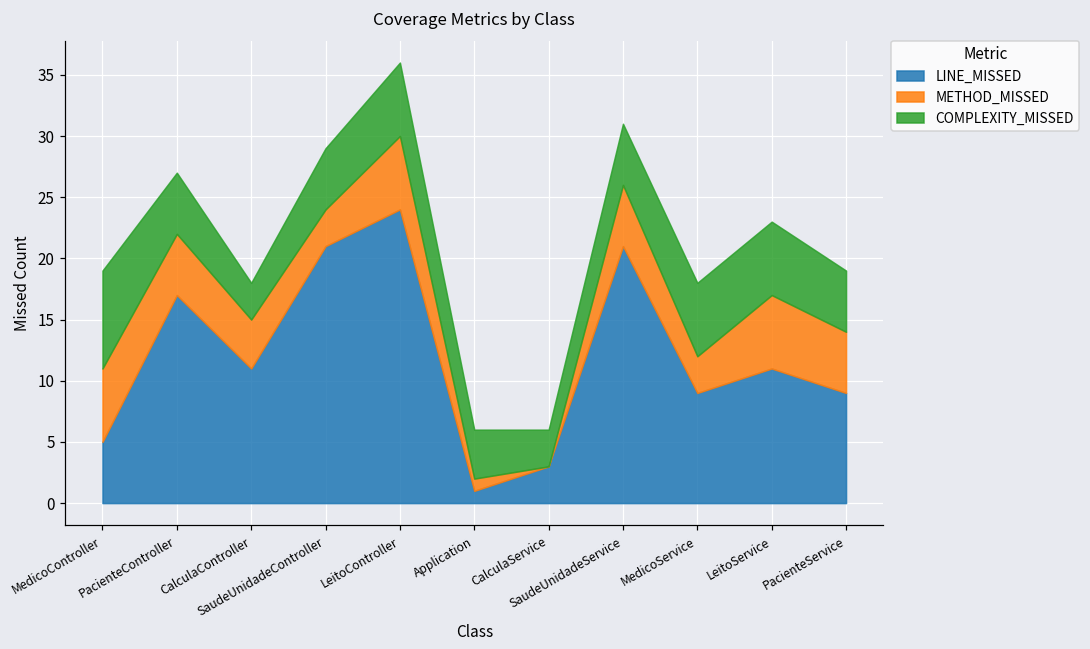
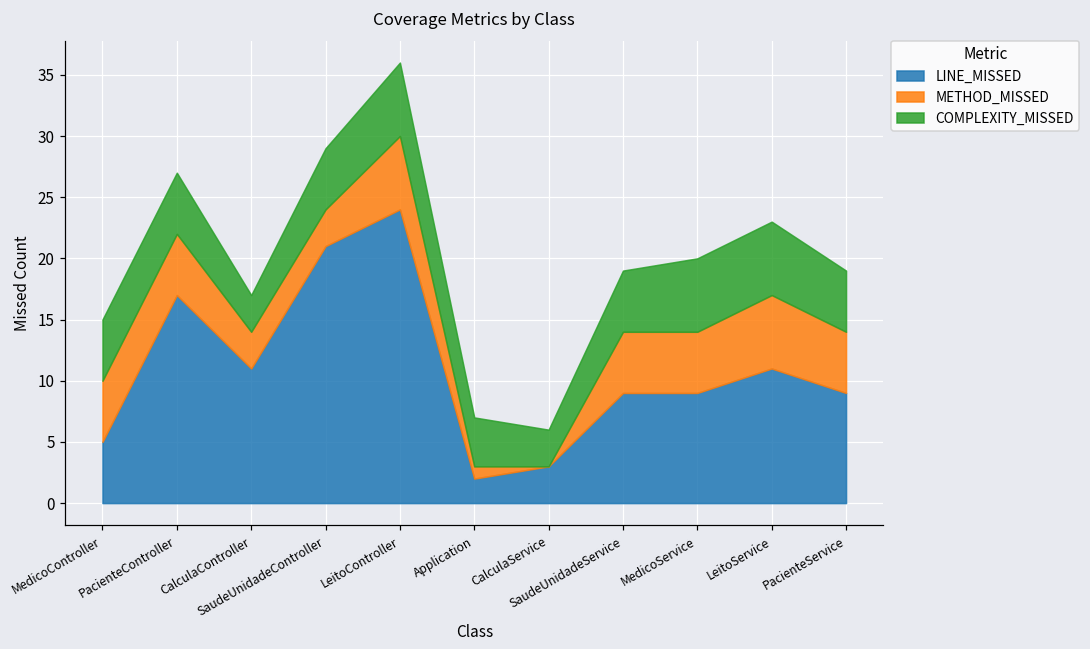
  {
    "LINE_MISSED": {
      "MedicoController": 5,
      "PacienteController": 17,
      "CalculaController": 11,
      "SaudeUnidadeController": 21,
      "LeitoController": 24,
-     "Application": 1,
-     "SaudeUnidadeService": 21,
+     "Application": 2,
+     "SaudeUnidadeService": 9,
      "MedicoService": 9,
      "LeitoService": 11,
      "PacienteService": 9
    },
    "METHOD_MISSED": {
-     "MedicoController": 6,
+     "MedicoController": 5,
      "PacienteController": 5,
-     "CalculaController": 4,
+     "CalculaController": 3,
      "SaudeUnidadeController": 3,
      "LeitoController": 6,
      "Application": 1,
      "SaudeUnidadeService": 5,
-     "MedicoService": 3,
+     "MedicoService": 5,
      "LeitoService": 6,
      "PacienteService": 5
    },
    "COMPLEXITY_MISSED": {
-     "MedicoController": 8,
+     "MedicoController": 5,
      "PacienteController": 5,
      "CalculaController": 3,
      "SaudeUnidadeController": 5,
      "LeitoController": 6,
      "Application": 4,
      "CalculaService": 3,
      "SaudeUnidadeService": 5,
      "MedicoService": 6,
      "LeitoService": 6,
      "PacienteService": 5
    }
  }
